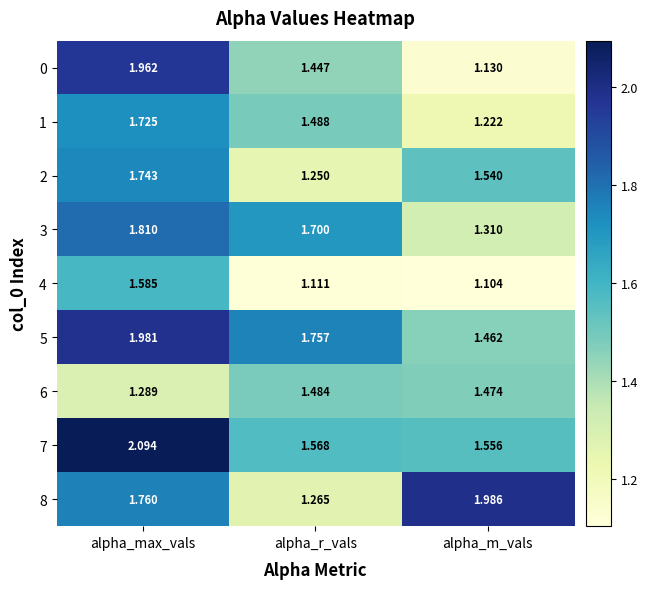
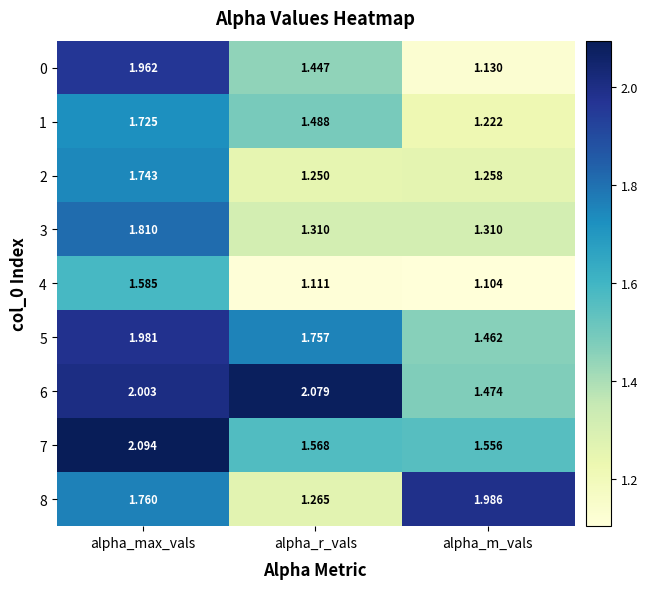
  {
    "0": {
      "alpha_max_vals": 1.962,
      "alpha_r_vals": 1.447,
      "alpha_m_vals": 1.130
    },
    "1": {
      "alpha_max_vals": 1.725,
      "alpha_r_vals": 1.488,
      "alpha_m_vals": 1.222
    },
    "2": {
      "alpha_max_vals": 1.743,
      "alpha_r_vals": 1.250,
-     "alpha_m_vals": 1.540
+     "alpha_m_vals": 1.258
    },
    "3": {
      "alpha_max_vals": 1.810,
-     "alpha_r_vals": 1.700,
+     "alpha_r_vals": 1.310,
      "alpha_m_vals": 1.310
    },
    "4": {
      "alpha_max_vals": 1.585,
      "alpha_r_vals": 1.111,
      "alpha_m_vals": 1.104
    },
    "5": {
      "alpha_max_vals": 1.981,
      "alpha_r_vals": 1.757,
      "alpha_m_vals": 1.462
    },
    "6": {
-     "alpha_max_vals": 1.289,
-     "alpha_r_vals": 1.484,
+     "alpha_max_vals": 2.003,
+     "alpha_r_vals": 2.079,
      "alpha_m_vals": 1.474
    },
    "7": {
      "alpha_max_vals": 2.094,
      "alpha_r_vals": 1.568,
      "alpha_m_vals": 1.556
    },
    "8": {
      "alpha_max_vals": 1.760,
      "alpha_r_vals": 1.265,
      "alpha_m_vals": 1.986
    }
  }
